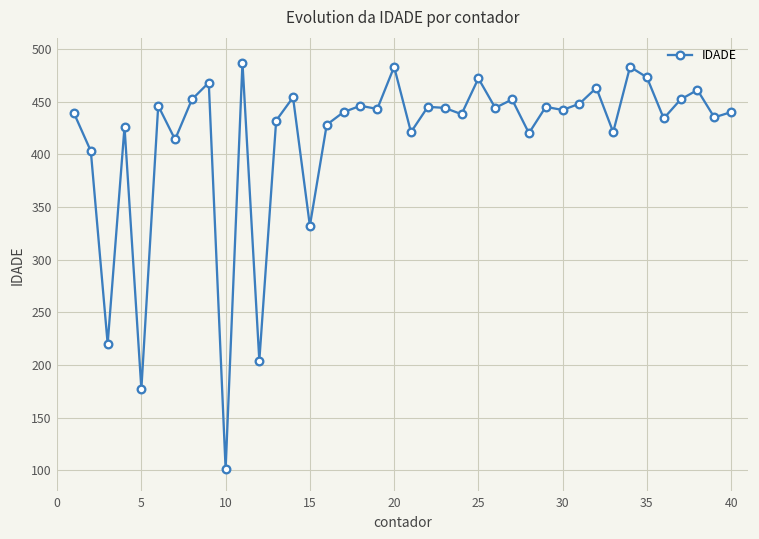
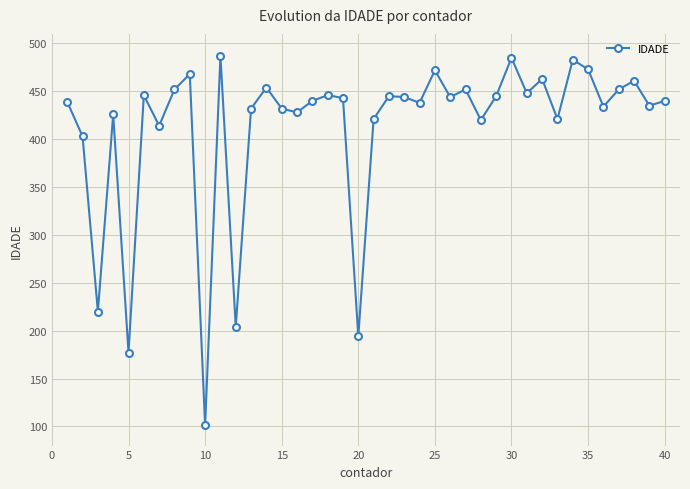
  {
    "5": 180,
    "10": 100,
-   "15": 330,
-   "20": 480,
+   "15": 430,
+   "20": 190,
    "25": 470,
-   "30": 440,
+   "30": 490,
    "35": 470,
    "40": 440
  }
